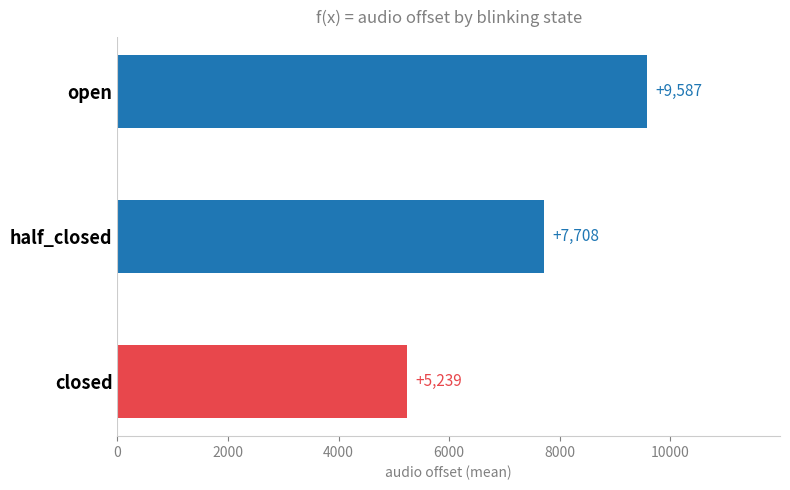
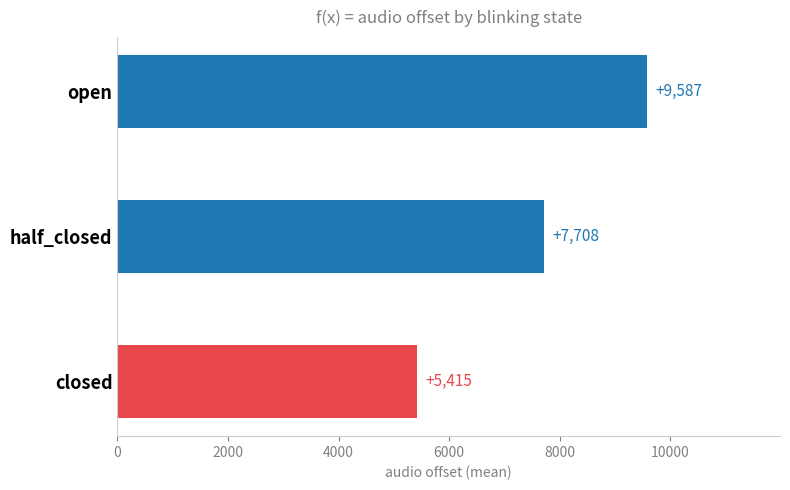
  {
    "open": "+9,587",
    "half_closed": "+7,708",
-   "closed": "+5,239"
+   "closed": "+5,415"
  }
